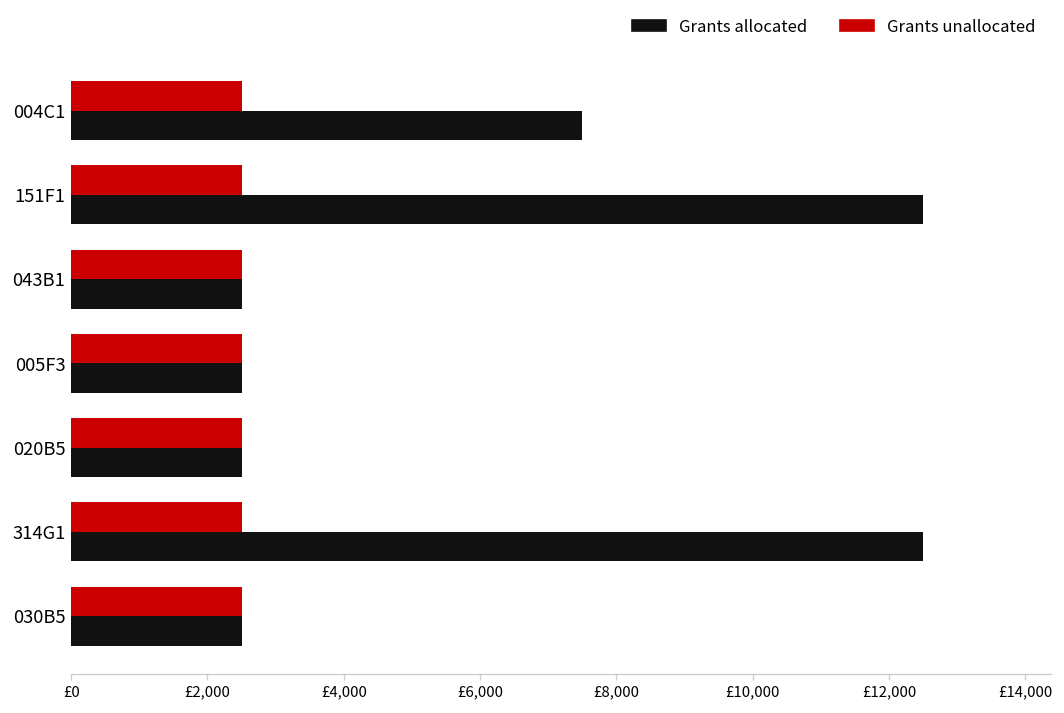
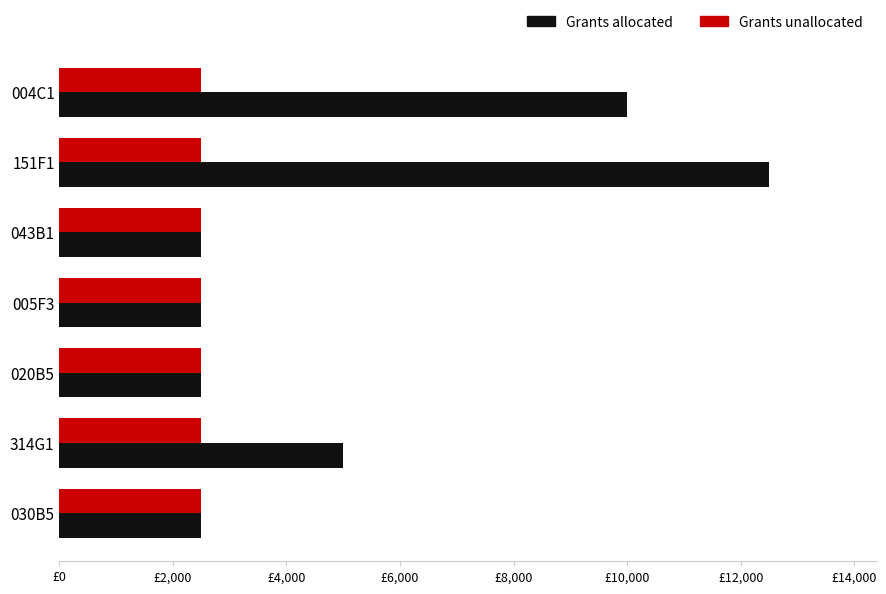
  {
    "Grants allocated": {
-     "004C1": "£7,500",
+     "004C1": "£10,000",
      "151F1": "£12,500",
      "043B1": "£2,500",
      "005F3": "£2,500",
      "020B5": "£2,500",
-     "314G1": "£12,500",
+     "314G1": "£5,000",
      "030B5": "£2,500"
    },
    "Grants unallocated": {
      "004C1": "£2,500",
      "151F1": "£2,500",
      "043B1": "£2,500",
      "005F3": "£2,500",
      "020B5": "£2,500",
      "314G1": "£2,500",
      "030B5": "£2,500"
    }
  }
